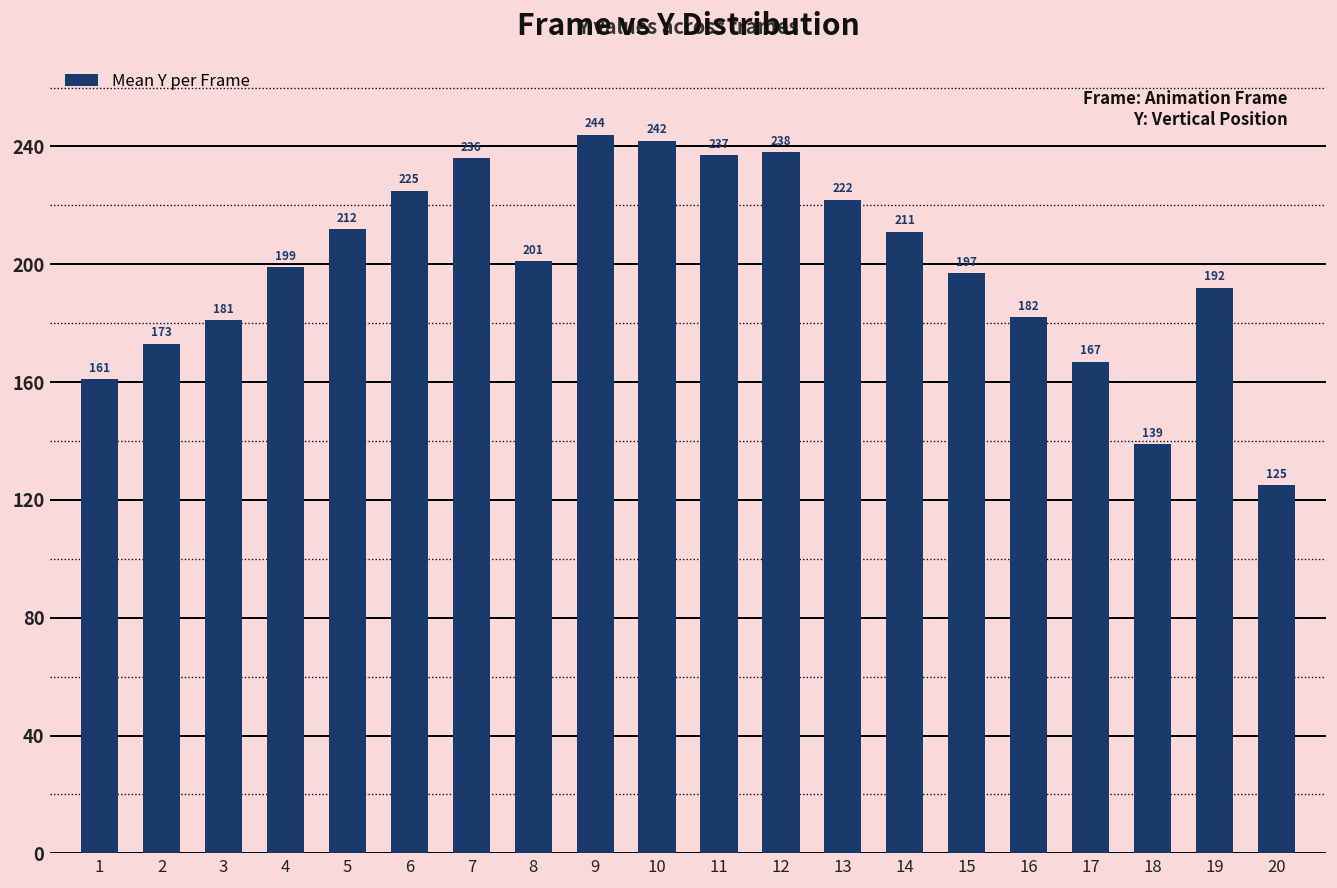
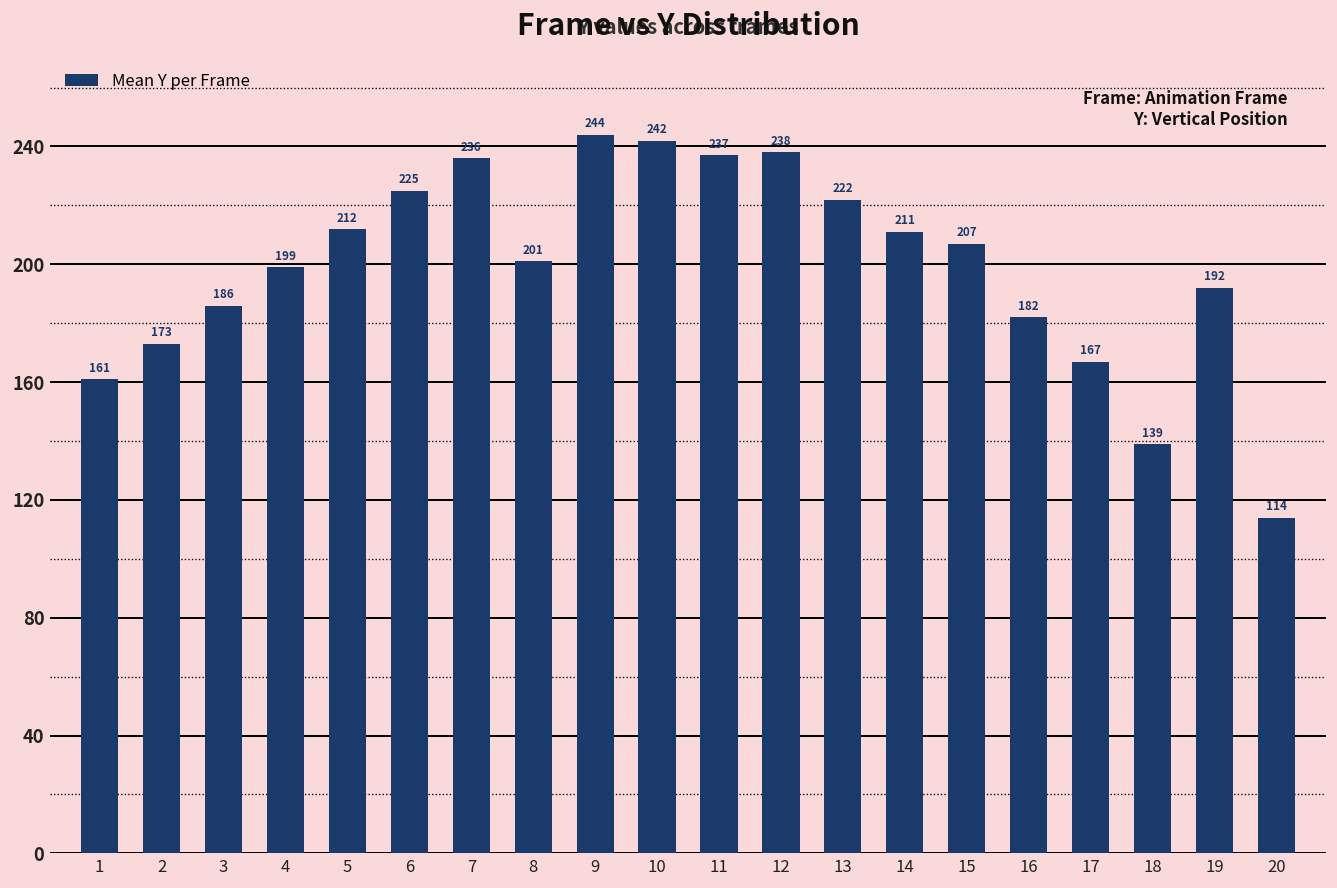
  {
    "1": 161,
    "2": 173,
-   "3": 181,
+   "3": 186,
    "4": 199,
    "5": 212,
    "6": 225,
    "7": 236,
    "8": 201,
    "9": 244,
    "10": 242,
    "11": 237,
    "12": 238,
    "13": 222,
    "14": 211,
-   "15": 197,
+   "15": 207,
    "16": 182,
    "17": 167,
    "18": 139,
    "19": 192,
-   "20": 125
+   "20": 114
  }
